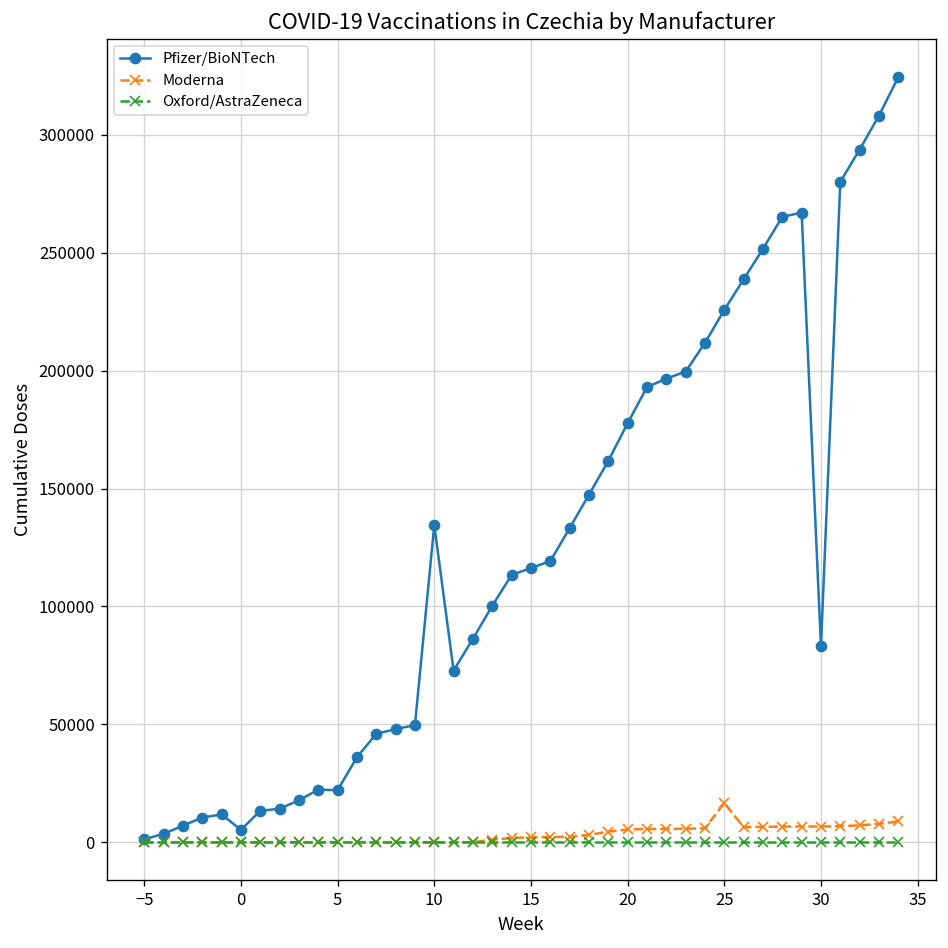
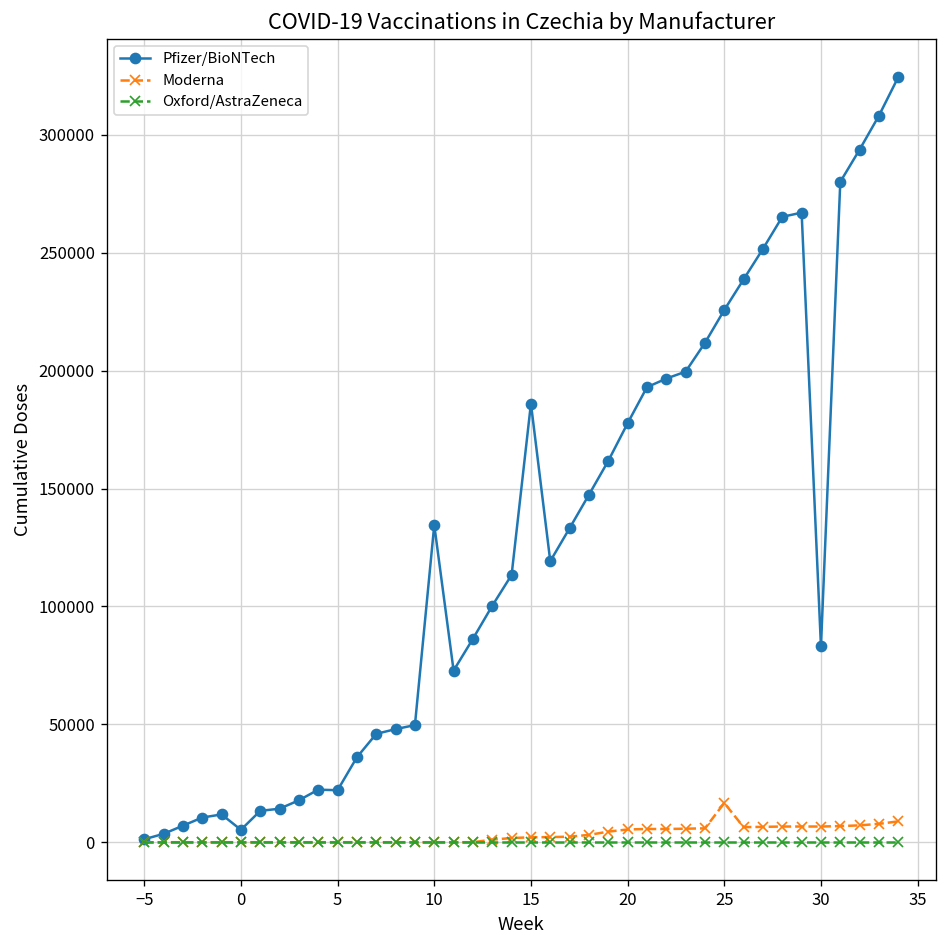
  {
    "Pfizer/BioNTech": {
      "0": 5000,
      "5": 22000,
      "10": 135000,
-     "15": 116000,
+     "15": 186000,
      "20": 178000,
      "25": 226000,
      "30": 83000
    },
    "Moderna": {
      "15": 2000,
      "20": 5000,
      "25": 17000,
      "30": 7000
    },
    "Oxford/AstraZeneca": {
      "15": 0,
      "20": 0,
      "25": 0,
      "30": 0
    }
  }
